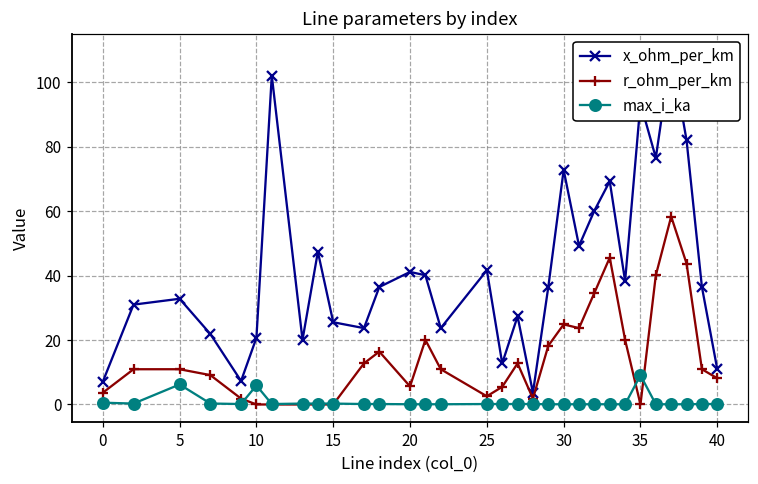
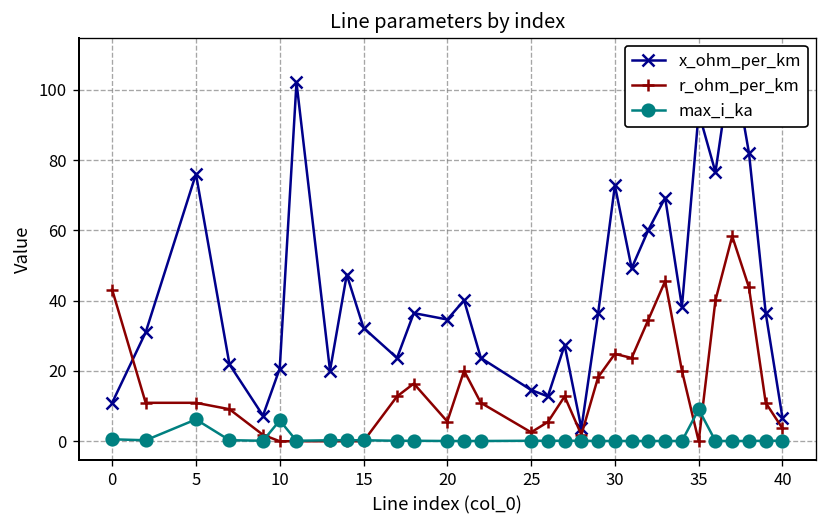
  {
    "x_ohm_per_km": {
-     "0": 7,
-     "5": 33,
+     "0": 11,
+     "5": 76,
      "10": 21,
-     "15": 26,
-     "20": 41,
-     "25": 42,
+     "15": 32,
+     "20": 35,
+     "25": 15,
      "30": 73,
-     "40": 11
+     "40": 7
    },
    "r_ohm_per_km": {
-     "0": 4,
+     "0": 43,
      "5": 11,
      "10": 0,
      "20": 6,
      "25": 3,
      "30": 25,
      "35": 0,
-     "40": 8
+     "40": 4
    },
    "max_i_ka": {
      "0": 1,
      "5": 6,
      "10": 6,
      "20": 0,
      "25": 0,
      "30": 0,
      "35": 9,
      "40": 0
    }
  }
